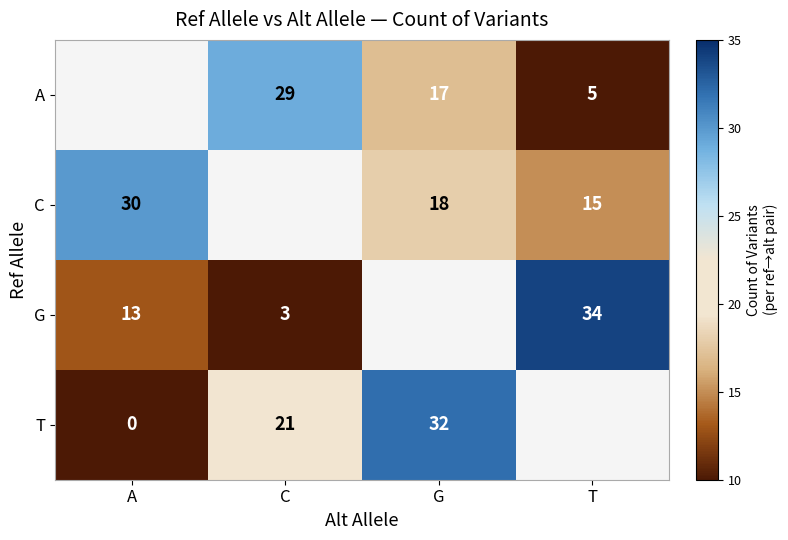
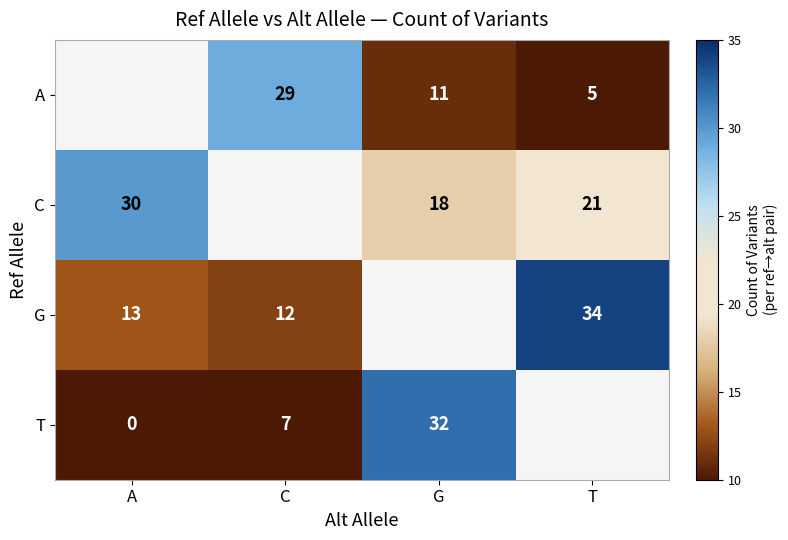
  {
    "A": {
      "C": 29,
-     "G": 17,
+     "G": 11,
      "T": 5
    },
    "C": {
      "A": 30,
      "G": 18,
-     "T": 15
+     "T": 21
    },
    "G": {
      "A": 13,
-     "C": 3,
+     "C": 12,
      "T": 34
    },
    "T": {
      "A": 0,
-     "C": 21,
+     "C": 7,
      "G": 32
    }
  }
